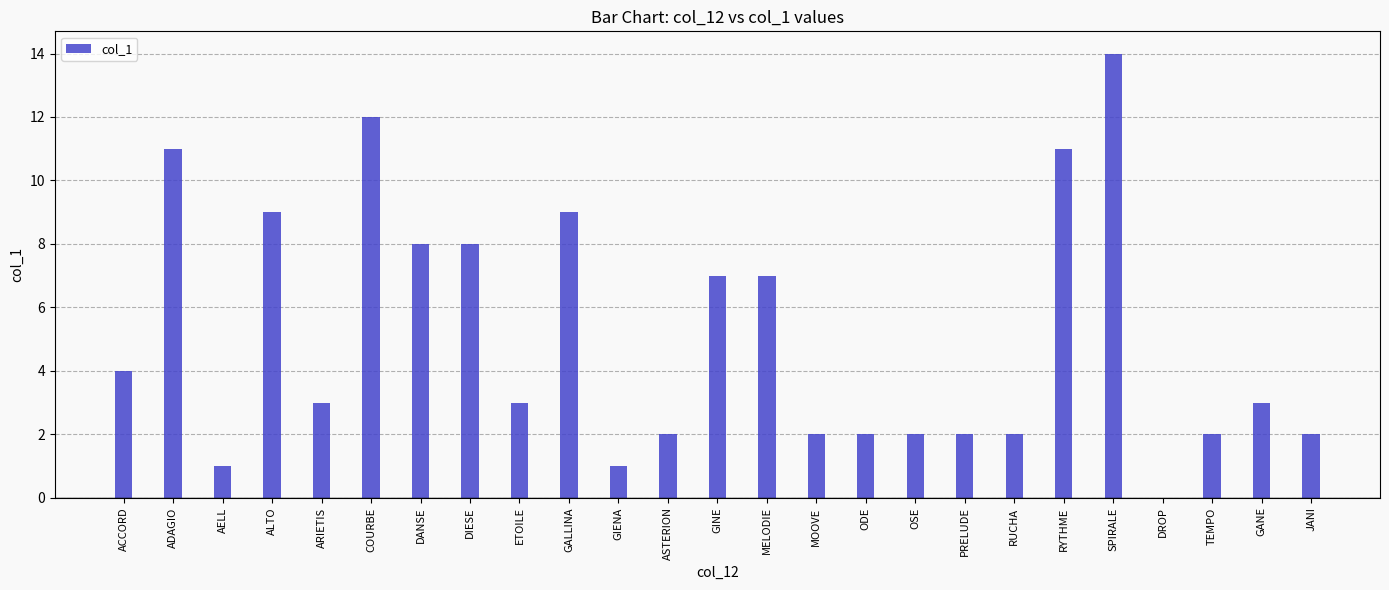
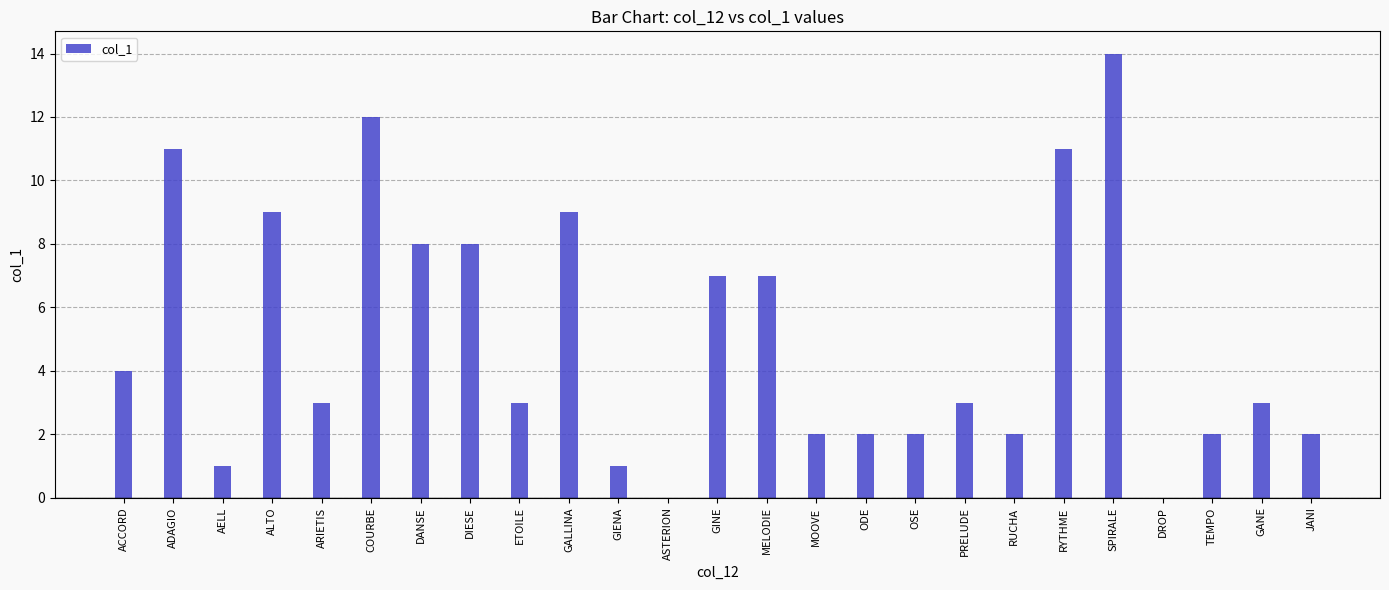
  {
    "ACCORD": 4,
    "ADAGIO": 11,
    "AELL": 1,
    "ALTO": 9,
    "ARIETIS": 3,
    "COURBE": 12,
    "DANSE": 8,
    "DIESE": 8,
    "ETOILE": 3,
    "GALLINA": 9,
    "GIENA": 1,
-   "ASTERION": 2,
+   "ASTERION": 0,
    "GINE": 7,
    "MELODIE": 7,
    "MOOVE": 2,
    "ODE": 2,
    "OSE": 2,
-   "PRELUDE": 2,
+   "PRELUDE": 3,
    "RUCHA": 2,
    "RYTHME": 11,
    "SPIRALE": 14,
    "DROP": 0,
    "TEMPO": 2,
    "GANE": 3,
    "JANI": 2
  }
